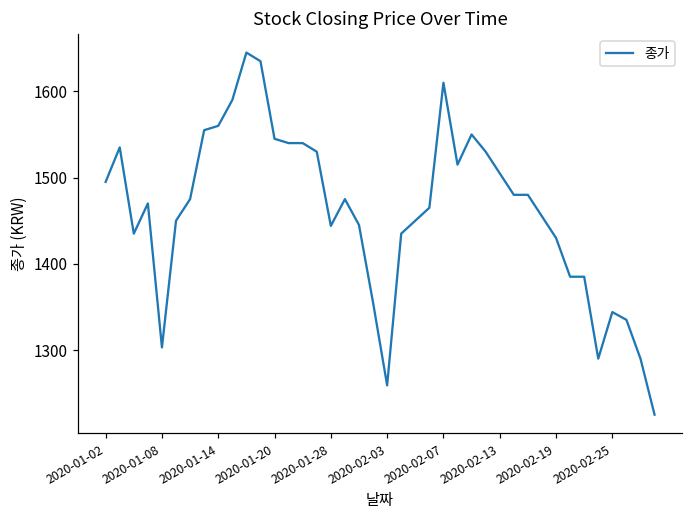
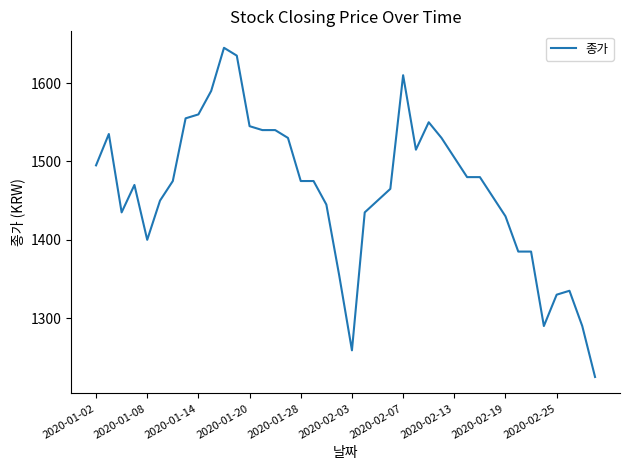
  {
    "2020-01-02": 1500,
-   "2020-01-08": 1300,
+   "2020-01-08": 1400,
    "2020-01-14": 1560,
    "2020-01-20": 1550,
-   "2020-01-28": 1440,
+   "2020-01-28": 1480,
    "2020-02-03": 1260,
    "2020-02-07": 1610,
    "2020-02-13": 1510,
    "2020-02-19": 1430,
-   "2020-02-25": 1340
+   "2020-02-25": 1330
  }
